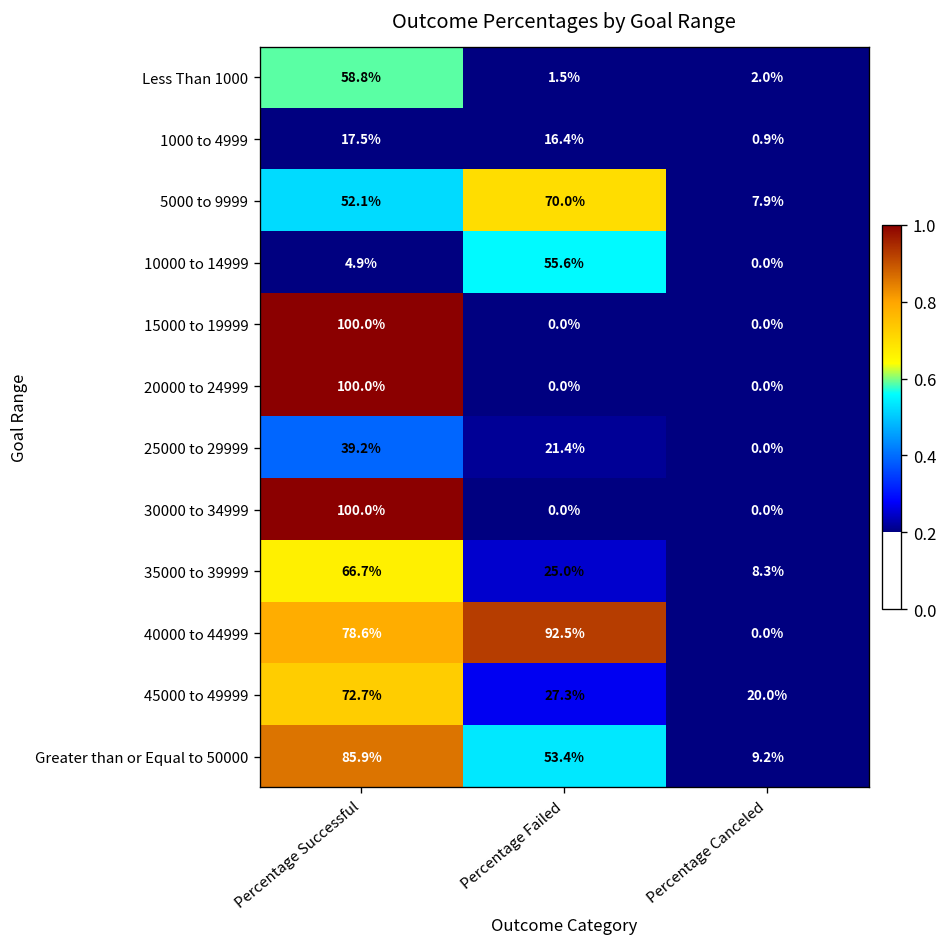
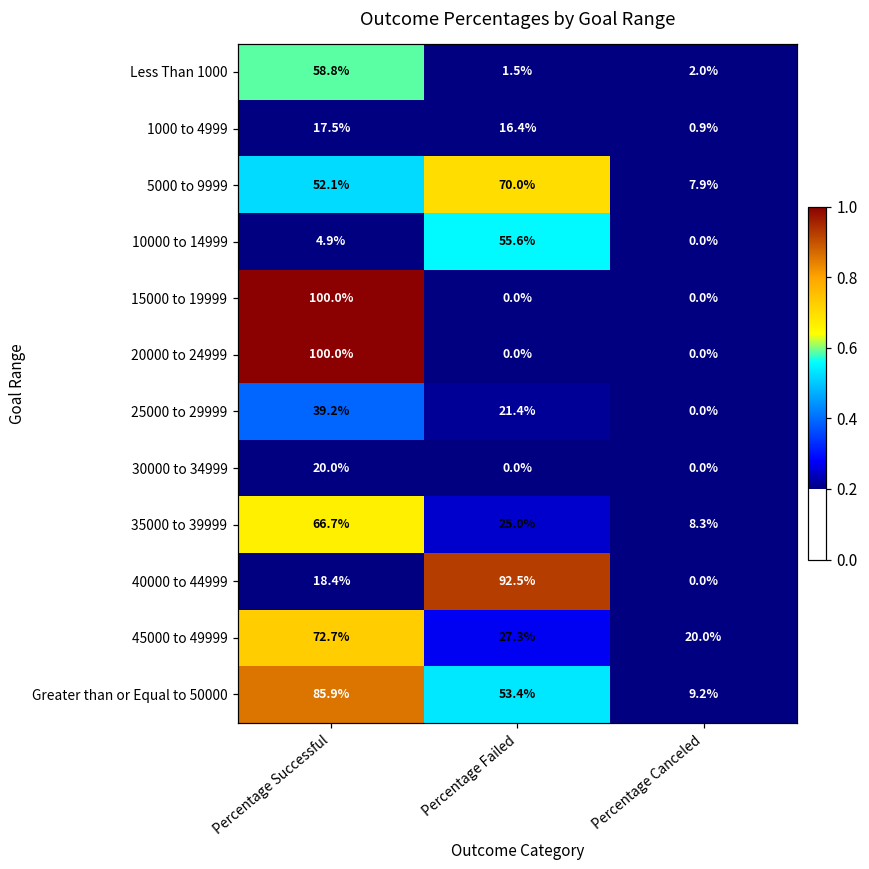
  {
    "Less Than 1000": {
      "Percentage Successful": "58.8%",
      "Percentage Failed": "1.5%",
      "Percentage Canceled": "2.0%"
    },
    "1000 to 4999": {
      "Percentage Successful": "17.5%",
      "Percentage Failed": "16.4%",
      "Percentage Canceled": "0.9%"
    },
    "5000 to 9999": {
      "Percentage Successful": "52.1%",
      "Percentage Failed": "70.0%",
      "Percentage Canceled": "7.9%"
    },
    "10000 to 14999": {
      "Percentage Successful": "4.9%",
      "Percentage Failed": "55.6%",
      "Percentage Canceled": "0.0%"
    },
    "15000 to 19999": {
      "Percentage Successful": "100.0%",
      "Percentage Failed": "0.0%",
      "Percentage Canceled": "0.0%"
    },
    "20000 to 24999": {
      "Percentage Successful": "100.0%",
      "Percentage Failed": "0.0%",
      "Percentage Canceled": "0.0%"
    },
    "25000 to 29999": {
      "Percentage Successful": "39.2%",
      "Percentage Failed": "21.4%",
      "Percentage Canceled": "0.0%"
    },
    "30000 to 34999": {
-     "Percentage Successful": "100.0%",
+     "Percentage Successful": "20.0%",
      "Percentage Failed": "0.0%",
      "Percentage Canceled": "0.0%"
    },
    "35000 to 39999": {
      "Percentage Successful": "66.7%",
      "Percentage Failed": "25.0%",
      "Percentage Canceled": "8.3%"
    },
    "40000 to 44999": {
-     "Percentage Successful": "78.6%",
+     "Percentage Successful": "18.4%",
      "Percentage Failed": "92.5%",
      "Percentage Canceled": "0.0%"
    },
    "45000 to 49999": {
      "Percentage Successful": "72.7%",
      "Percentage Failed": "27.3%",
      "Percentage Canceled": "20.0%"
    },
    "Greater than or Equal to 50000": {
      "Percentage Successful": "85.9%",
      "Percentage Failed": "53.4%",
      "Percentage Canceled": "9.2%"
    }
  }
